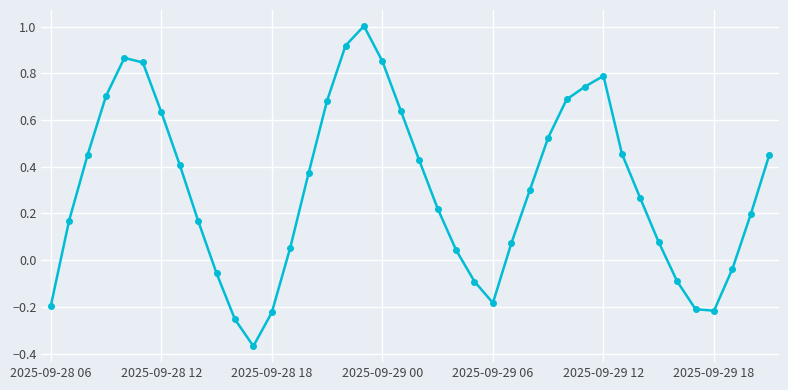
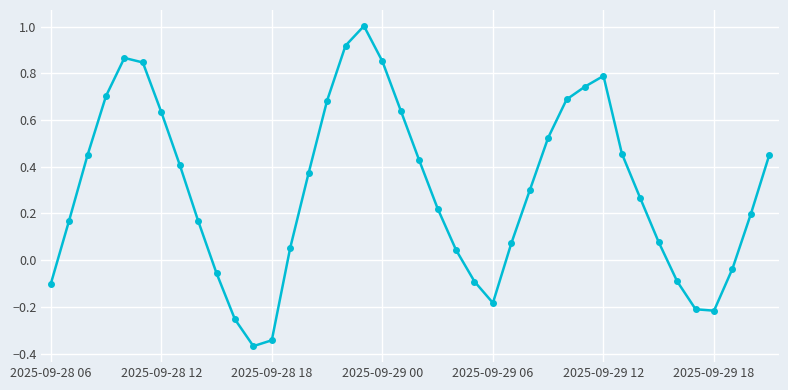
  {
-   "2025-09-28 06": -0.20,
+   "2025-09-28 06": -0.10,
    "2025-09-28 12": 0.63,
-   "2025-09-28 18": -0.22,
+   "2025-09-28 18": -0.34,
    "2025-09-29 00": 0.85,
    "2025-09-29 06": -0.18,
    "2025-09-29 12": 0.79,
    "2025-09-29 18": -0.22
  }
